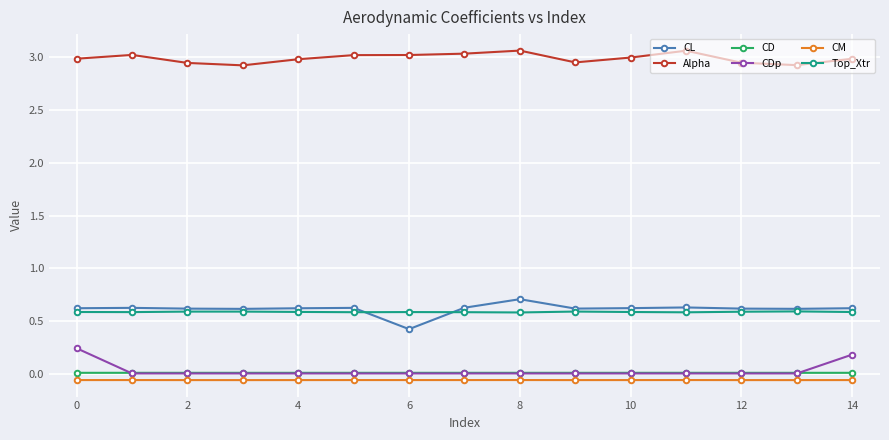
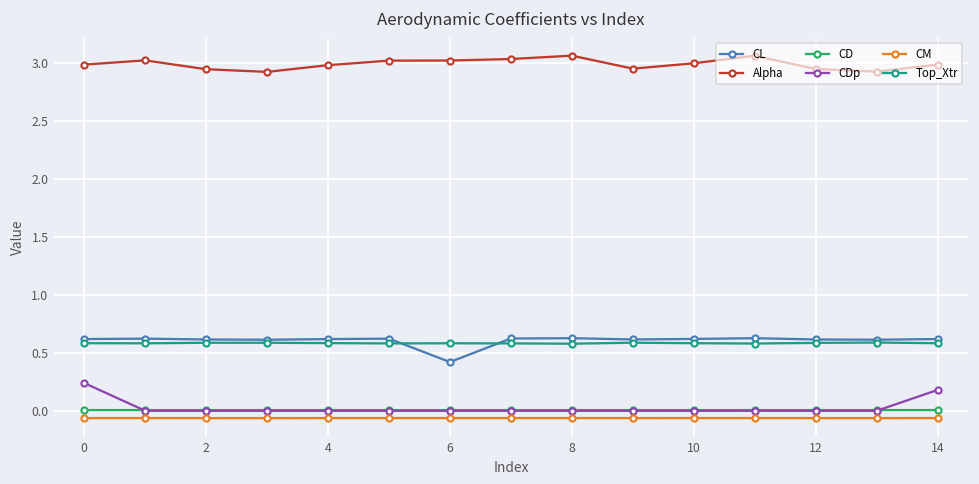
  {
    "CL": {
      "0": 0.62,
      "2": 0.62,
      "4": 0.62,
      "6": 0.42,
-     "8": 0.71,
+     "8": 0.63,
      "10": 0.62,
      "12": 0.62,
      "14": 0.62
    },
    "Alpha": {
      "0": 2.99,
      "2": 2.95,
      "4": 2.98,
      "6": 3.02,
      "8": 3.07,
      "10": 3.00
    },
    "CDp": {
      "0": 0.24,
      "14": 0.18
    },
    "CM": {
      "0": -0.06,
      "2": -0.06,
      "4": -0.06,
      "6": -0.06,
      "8": -0.06,
      "10": -0.06,
      "12": -0.06,
      "14": -0.06
    }
  }
